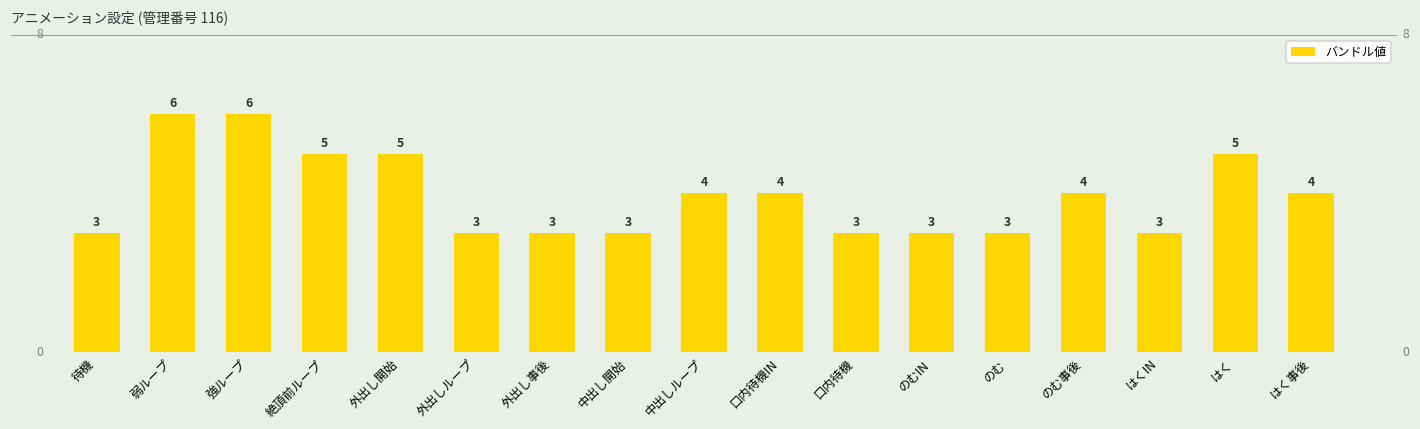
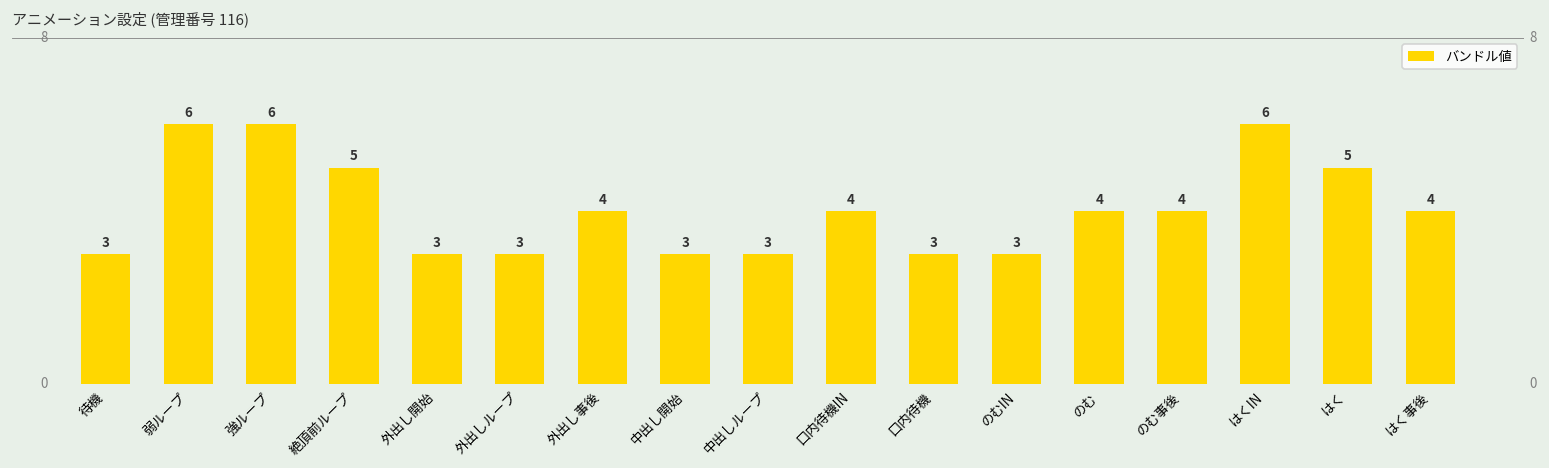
  {
    "待機": 3,
    "弱ループ": 6,
    "強ループ": 6,
    "絶頂前ループ": 5,
-   "外出し開始": 5,
+   "外出し開始": 3,
    "外出しループ": 3,
-   "外出し事後": 3,
+   "外出し事後": 4,
    "中出し開始": 3,
-   "中出しループ": 4,
+   "中出しループ": 3,
    "口内待機IN": 4,
    "口内待機": 3,
    "のむIN": 3,
-   "のむ": 3,
+   "のむ": 4,
    "のむ事後": 4,
-   "はくIN": 3,
+   "はくIN": 6,
    "はく": 5,
    "はく事後": 4
  }
